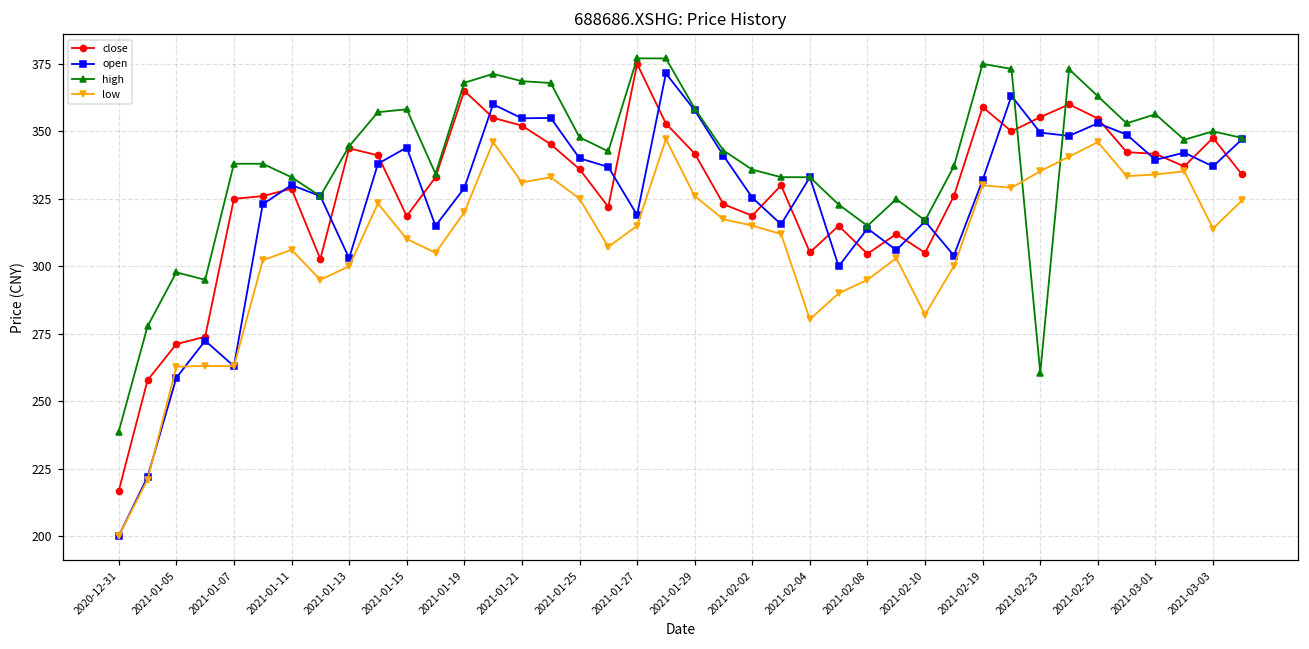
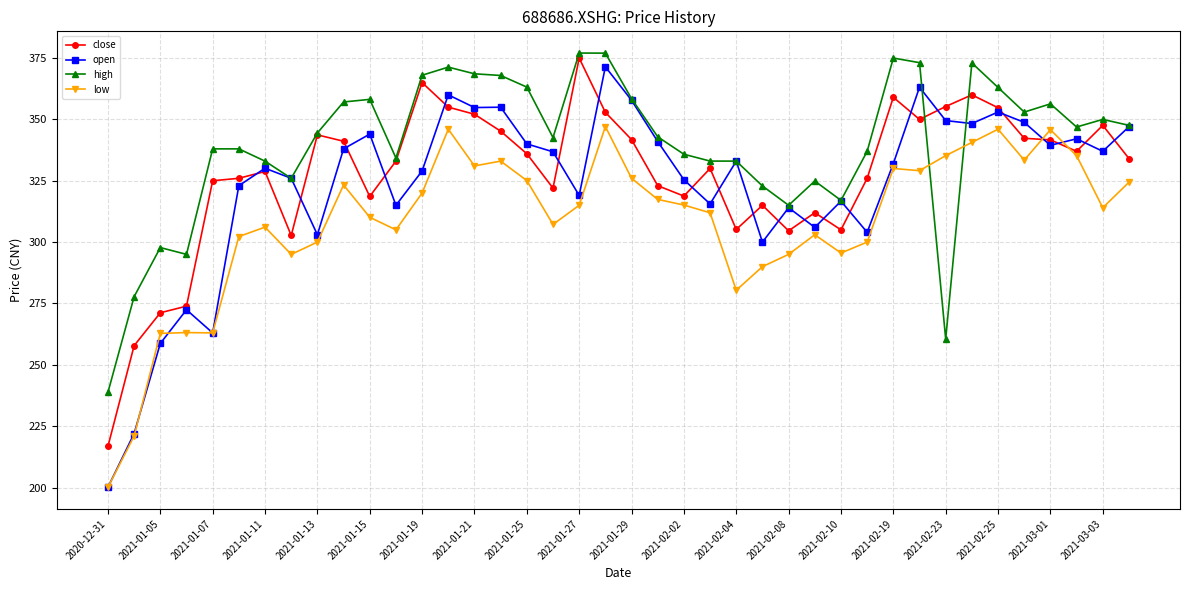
  {
    "close": {
      "2020-12-31": 217,
      "2021-01-05": 271,
      "2021-01-07": 325,
      "2021-01-11": 329,
      "2021-01-15": 319,
      "2021-01-19": 365,
      "2021-01-21": 352,
      "2021-01-25": 336,
      "2021-01-27": 375,
      "2021-01-29": 342,
      "2021-02-02": 319,
      "2021-02-04": 305,
      "2021-02-08": 305,
      "2021-02-10": 305,
      "2021-02-19": 359,
      "2021-02-23": 355,
      "2021-02-25": 355,
      "2021-03-01": 342,
      "2021-03-03": 348
    },
    "open": {
      "2021-01-05": 259,
      "2021-01-11": 330,
      "2021-01-13": 303,
      "2021-01-15": 344,
      "2021-01-19": 329,
      "2021-01-21": 355,
      "2021-01-25": 340,
      "2021-01-27": 319,
      "2021-02-02": 325,
      "2021-02-19": 332,
      "2021-02-23": 350,
      "2021-02-25": 353,
      "2021-03-01": 339,
      "2021-03-03": 337
    },
    "high": {
      "2020-12-31": 239,
      "2021-01-05": 298,
      "2021-01-07": 338,
      "2021-01-11": 333,
      "2021-01-15": 358,
      "2021-01-19": 368,
      "2021-01-21": 369,
-     "2021-01-25": 348,
+     "2021-01-25": 363,
      "2021-01-27": 377,
      "2021-02-02": 336,
      "2021-02-19": 375,
      "2021-02-23": 261,
      "2021-02-25": 363,
      "2021-03-01": 356,
      "2021-03-03": 350
    },
    "low": {
      "2021-01-05": 263,
      "2021-01-11": 306,
      "2021-01-13": 300,
      "2021-01-15": 310,
      "2021-01-19": 320,
      "2021-01-21": 331,
      "2021-01-25": 325,
      "2021-01-27": 315,
      "2021-01-29": 326,
      "2021-02-02": 315,
      "2021-02-04": 280,
      "2021-02-08": 295,
-     "2021-02-10": 282,
+     "2021-02-10": 296,
      "2021-02-19": 330,
      "2021-02-23": 335,
      "2021-02-25": 346,
-     "2021-03-01": 334,
+     "2021-03-01": 346,
      "2021-03-03": 314
    }
  }
